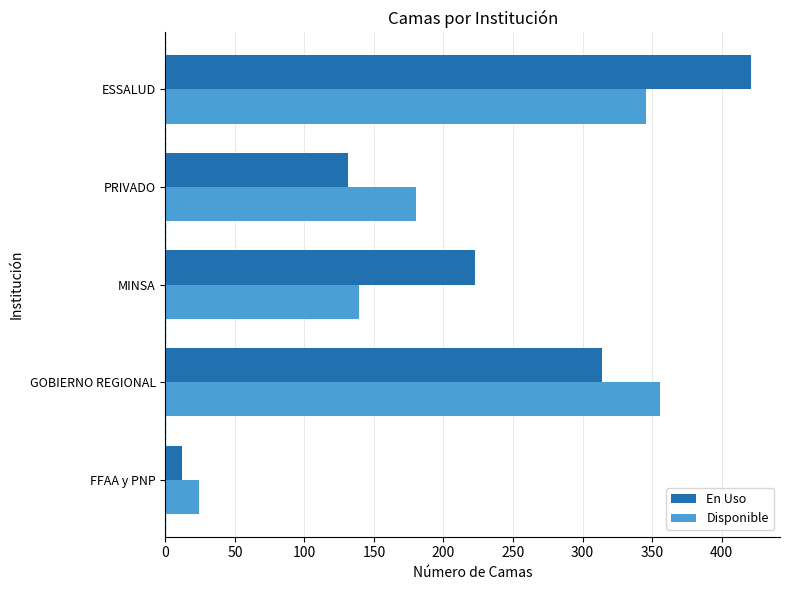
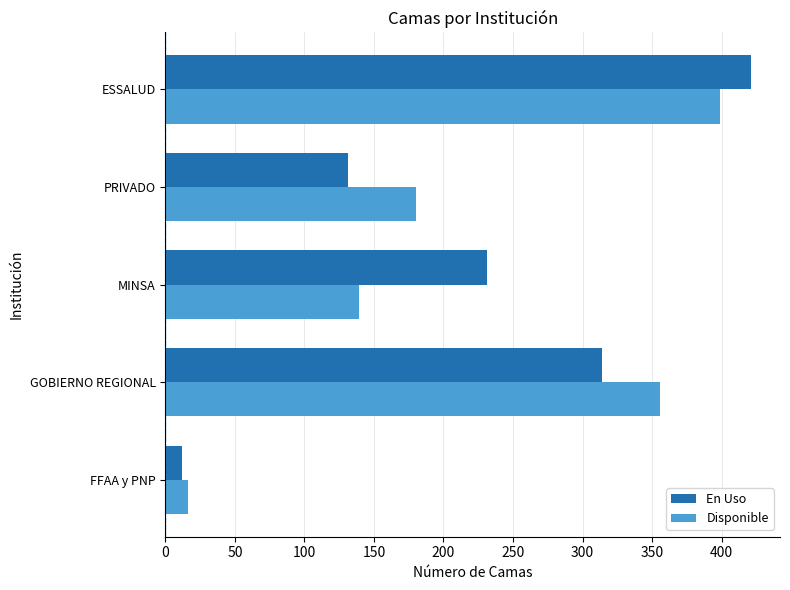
  {
    "En Uso": {
      "ESSALUD": 421,
      "PRIVADO": 131,
-     "MINSA": 223,
+     "MINSA": 231,
      "GOBIERNO REGIONAL": 314,
      "FFAA y PNP": 12
    },
    "Disponible": {
-     "ESSALUD": 346,
+     "ESSALUD": 399,
      "PRIVADO": 180,
      "MINSA": 139,
      "GOBIERNO REGIONAL": 356,
-     "FFAA y PNP": 24
+     "FFAA y PNP": 16
    }
  }
